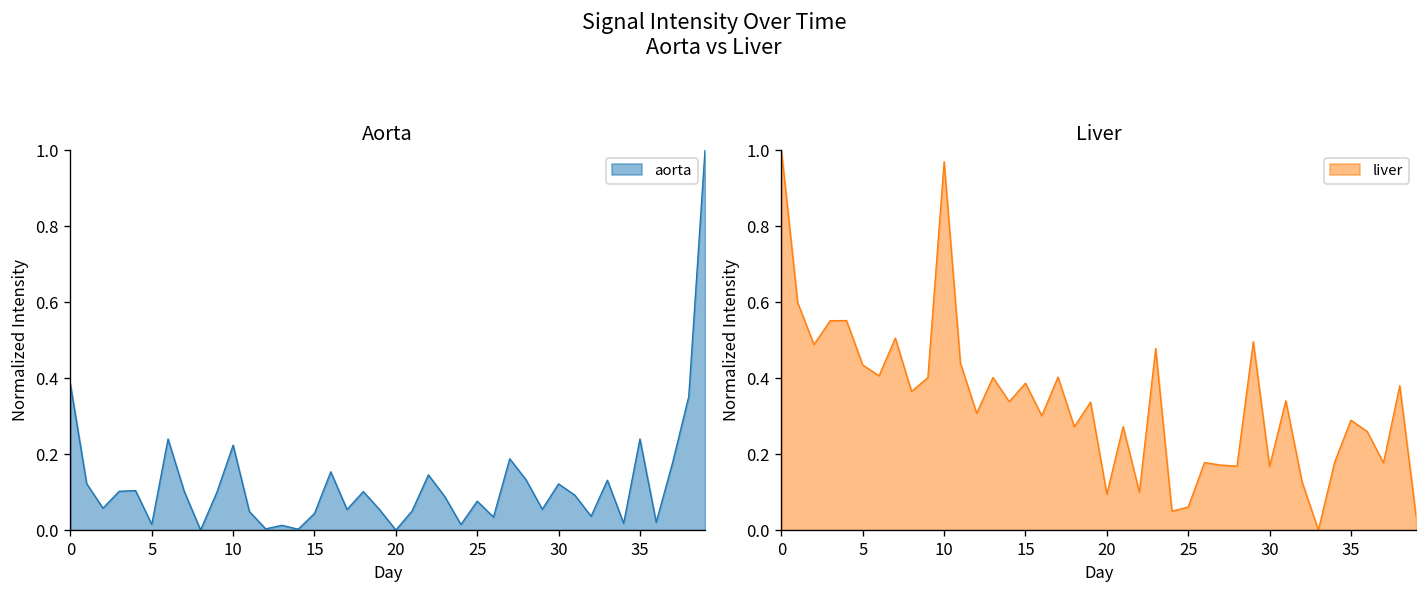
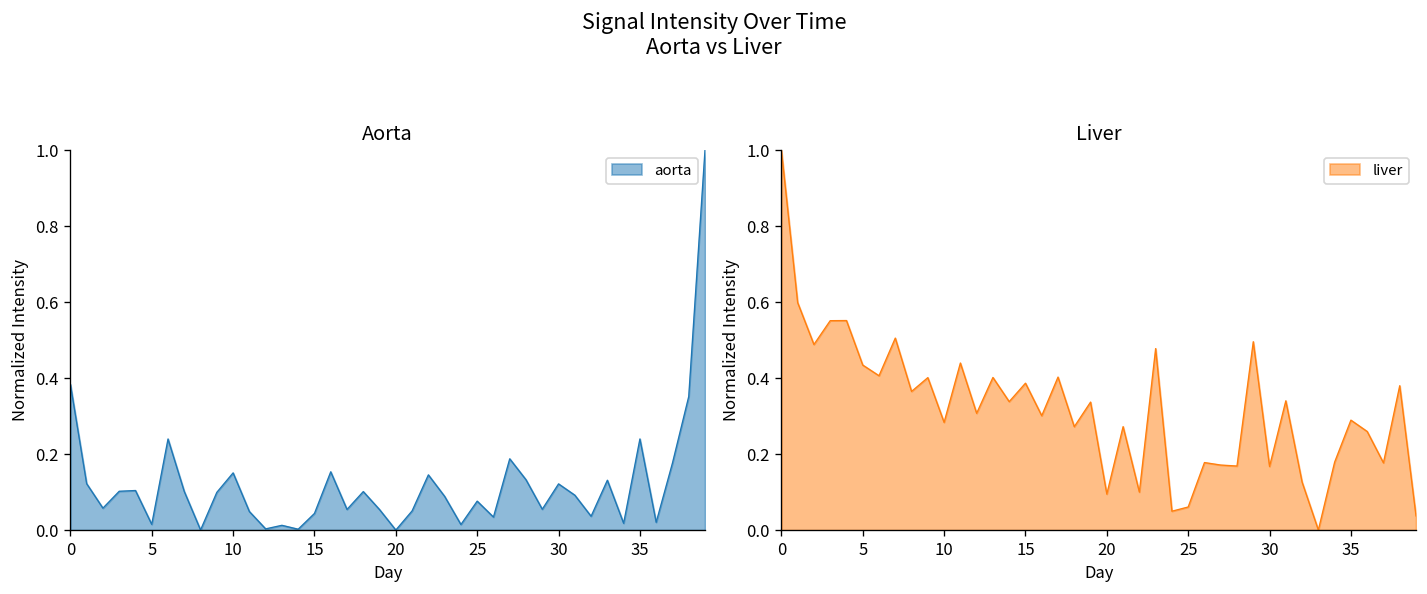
  {
    "Aorta": {
      "0": 0.38,
      "5": 0.02,
-     "10": 0.22,
+     "10": 0.15,
      "15": 0.04,
      "20": 0.00,
      "25": 0.08,
      "30": 0.12,
      "35": 0.24
    },
    "Liver": {
      "0": 1.00,
      "5": 0.43,
-     "10": 0.97,
+     "10": 0.28,
      "15": 0.39,
      "20": 0.09,
      "25": 0.06,
      "30": 0.17,
      "35": 0.29
    }
  }
